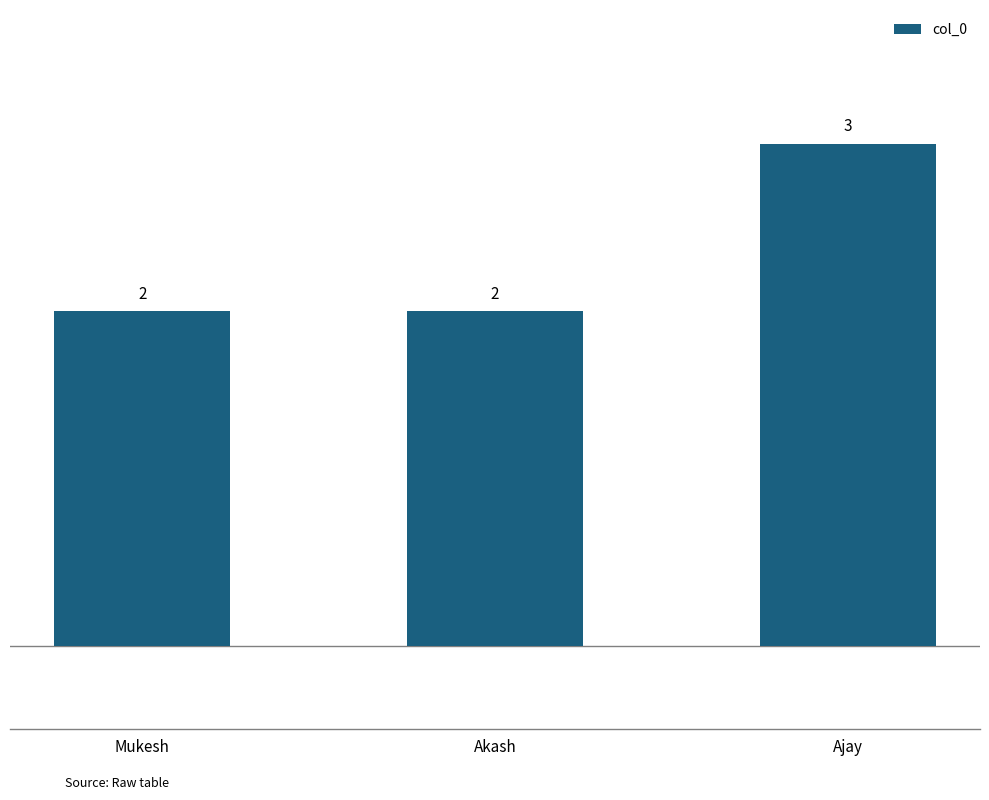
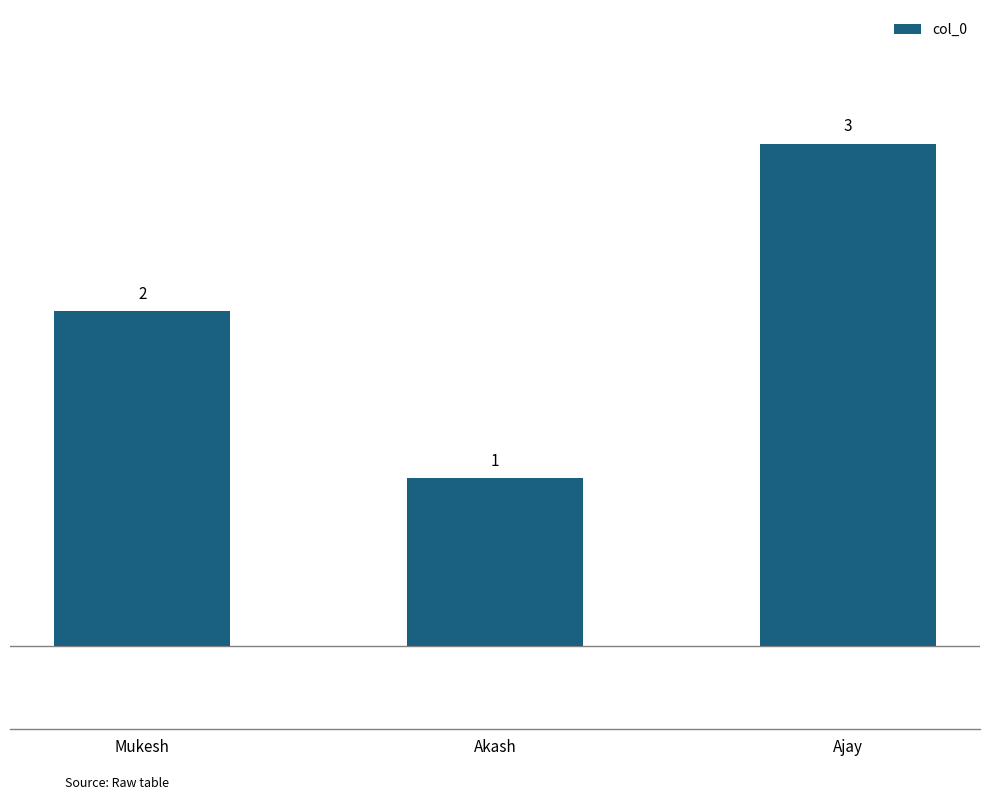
  {
    "Mukesh": 2,
-   "Akash": 2,
+   "Akash": 1,
    "Ajay": 3
  }
